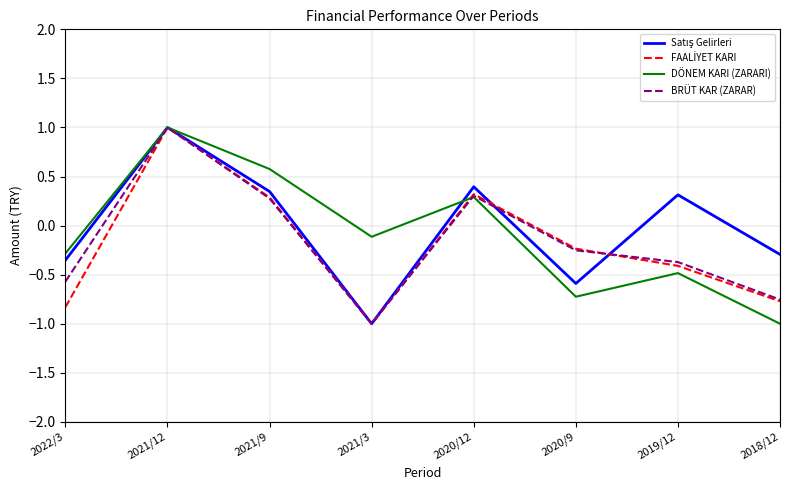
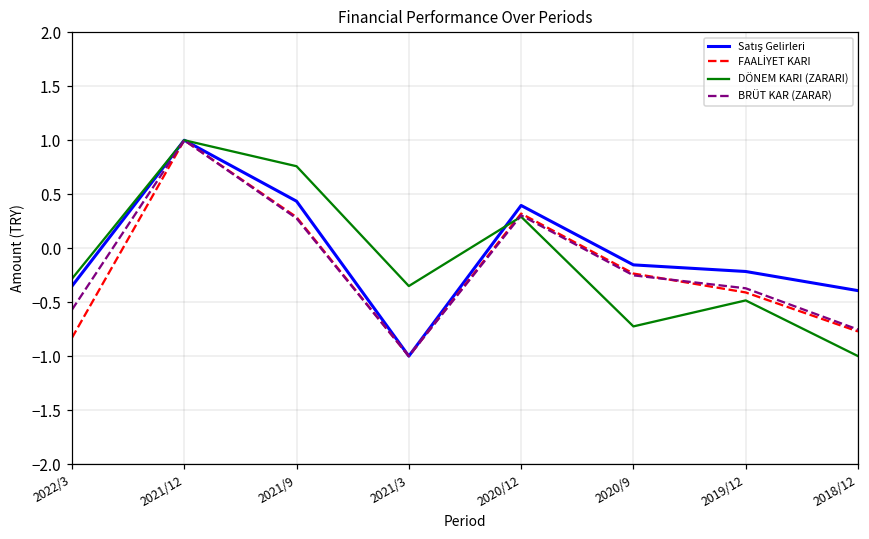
  {
    "Satış Gelirleri": {
      "2022/3": -0.4,
-     "2021/9": 0.3,
+     "2021/9": 0.4,
      "2020/12": 0.4,
-     "2020/9": -0.6,
-     "2019/12": 0.3,
-     "2018/12": -0.3
+     "2020/9": -0.2,
+     "2019/12": -0.2,
+     "2018/12": -0.4
    },
    "FAALİYET KARI": {
      "2022/3": -0.8,
      "2019/12": -0.4
    },
    "DÖNEM KARI (ZARARI)": {
      "2022/3": -0.3,
-     "2021/9": 0.6,
-     "2021/3": -0.1,
+     "2021/9": 0.8,
+     "2021/3": -0.4,
      "2020/9": -0.7,
      "2019/12": -0.5,
      "2018/12": -1.0
    },
    "BRÜT KAR (ZARAR)": {
      "2022/3": -0.6,
      "2019/12": -0.4
    }
  }
